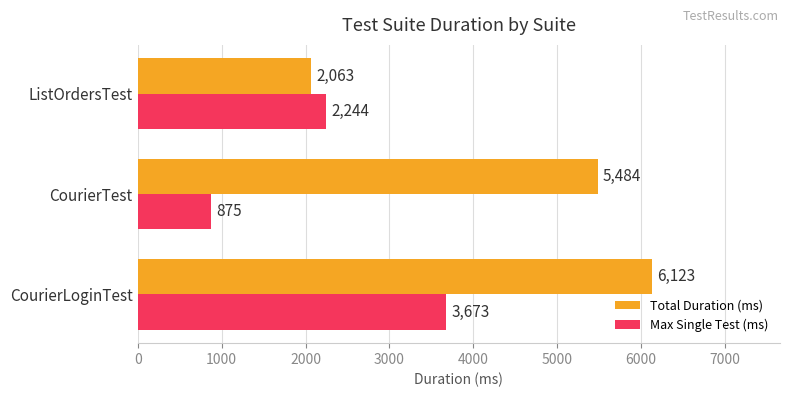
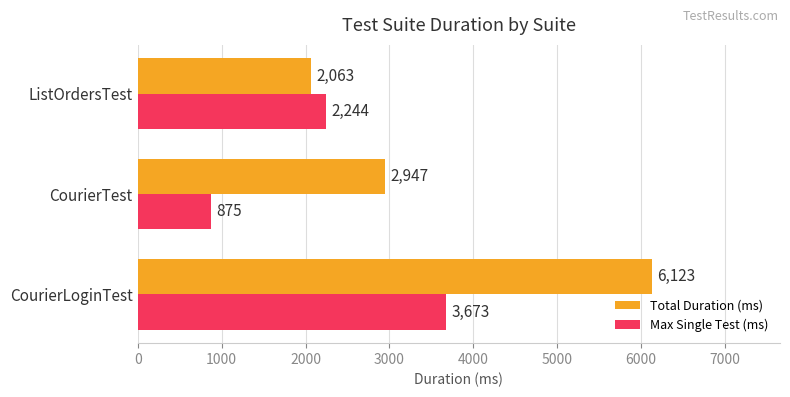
  {
    "Total Duration (ms)": {
      "ListOrdersTest": "2,063",
-     "CourierTest": "5,484",
+     "CourierTest": "2,947",
      "CourierLoginTest": "6,123"
    },
    "Max Single Test (ms)": {
      "ListOrdersTest": "2,244",
      "CourierTest": "875",
      "CourierLoginTest": "3,673"
    }
  }
